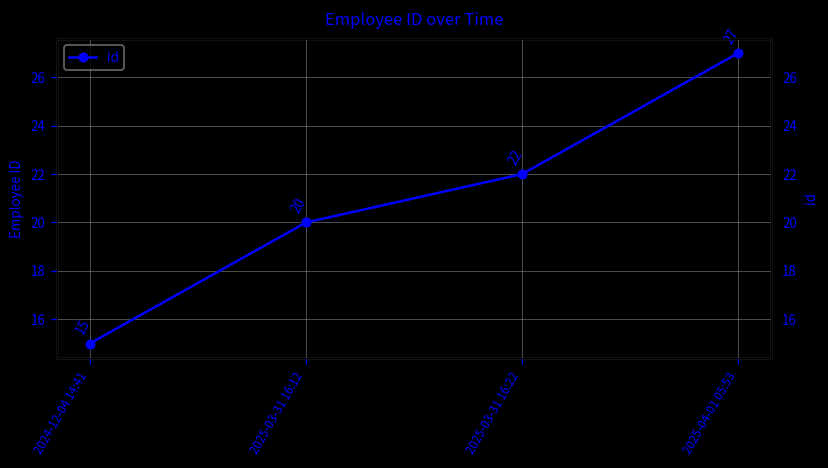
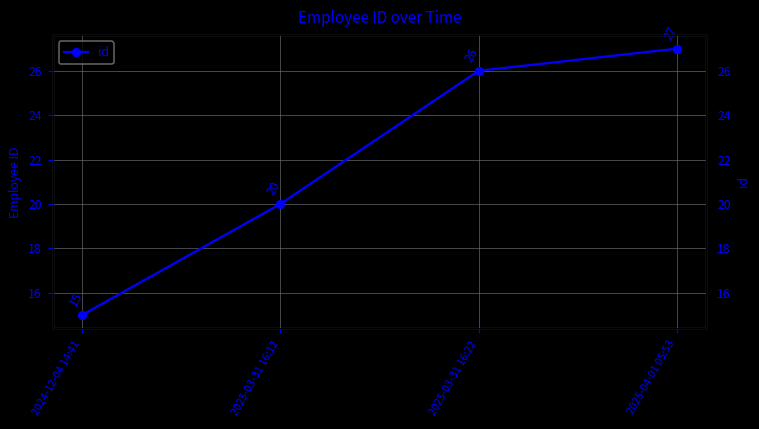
  {
    "2024-12-04 14:41": 15,
    "2025-03-31 16:12": 20,
-   "2025-03-31 16:22": 22,
+   "2025-03-31 16:22": 26,
    "2025-04-01 05:53": 27
  }
